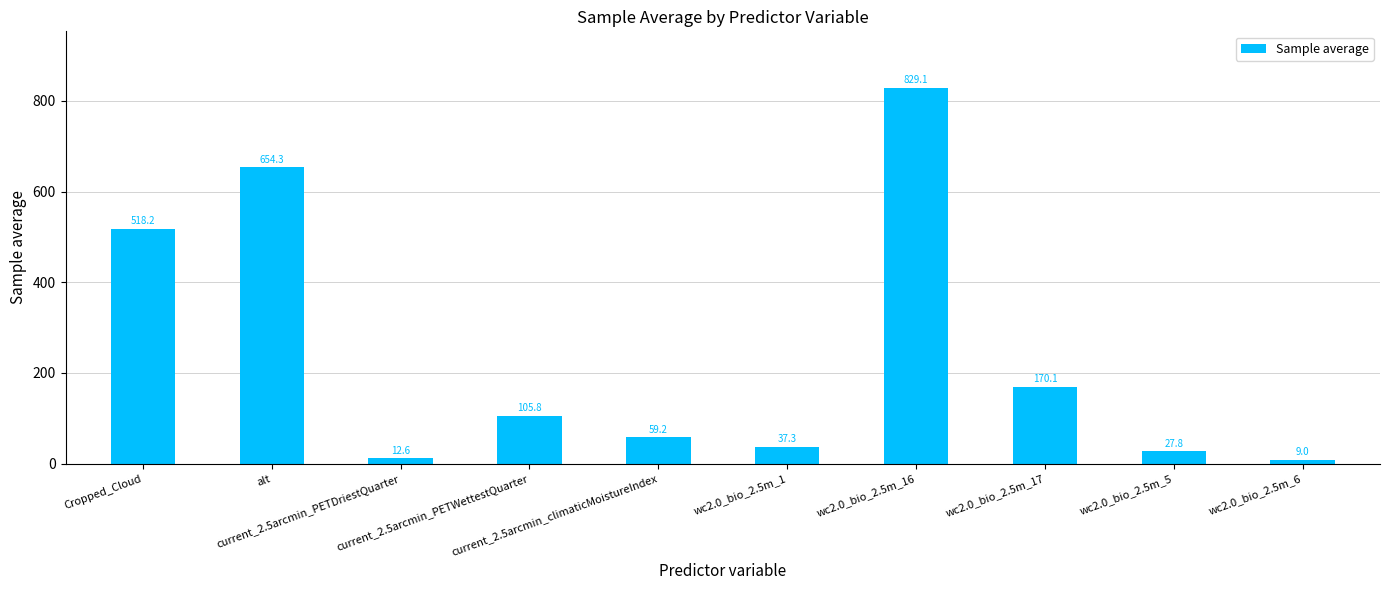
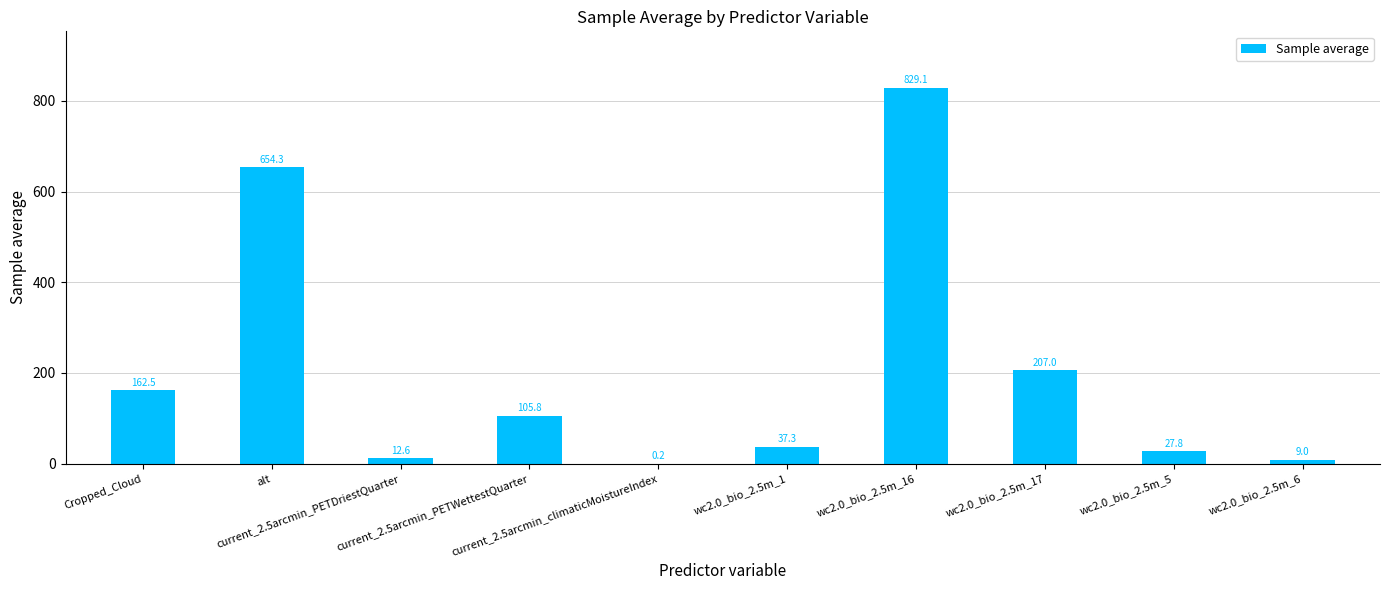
  {
-   "Cropped_Cloud": 518.2,
+   "Cropped_Cloud": 162.5,
    "alt": 654.3,
    "current_2.5arcmin_PETDriestQuarter": 12.6,
    "current_2.5arcmin_PETWettestQuarter": 105.8,
-   "current_2.5arcmin_climaticMoistureIndex": 59.2,
+   "current_2.5arcmin_climaticMoistureIndex": 0.2,
    "wc2.0_bio_2.5m_1": 37.3,
    "wc2.0_bio_2.5m_16": 829.1,
-   "wc2.0_bio_2.5m_17": 170.1,
+   "wc2.0_bio_2.5m_17": 207.0,
    "wc2.0_bio_2.5m_5": 27.8,
    "wc2.0_bio_2.5m_6": 9.0
  }
